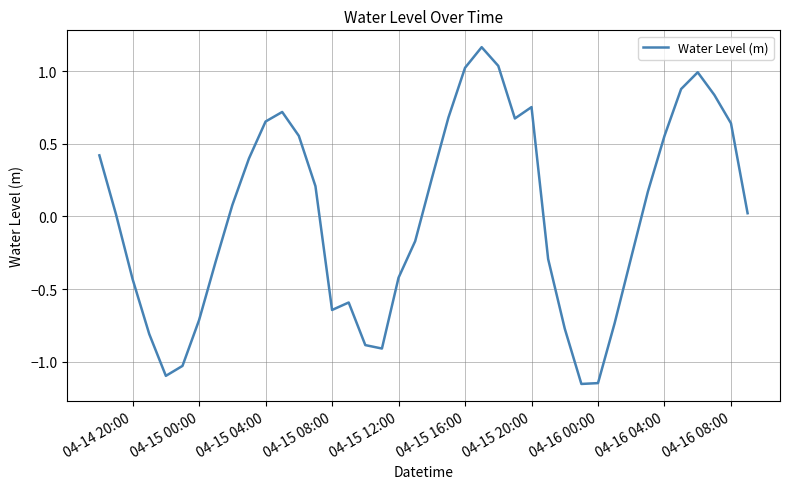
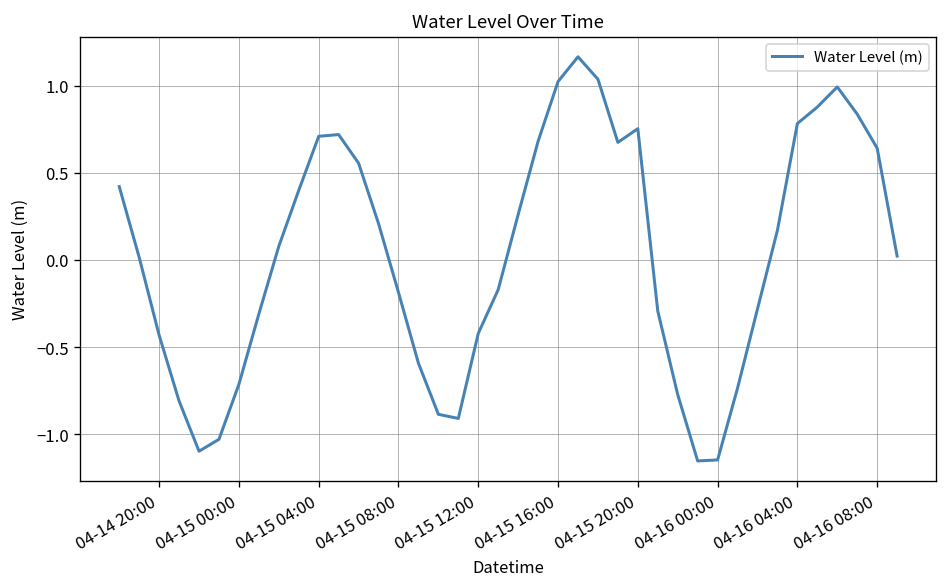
  {
    "04-14 20:00": -0.43,
    "04-15 00:00": -0.71,
-   "04-15 04:00": 0.65,
-   "04-15 08:00": -0.64,
+   "04-15 04:00": 0.71,
+   "04-15 08:00": -0.19,
    "04-15 12:00": -0.42,
    "04-15 16:00": 1.02,
    "04-15 20:00": 0.75,
    "04-16 00:00": -1.15,
-   "04-16 04:00": 0.55,
+   "04-16 04:00": 0.78,
    "04-16 08:00": 0.64
  }
